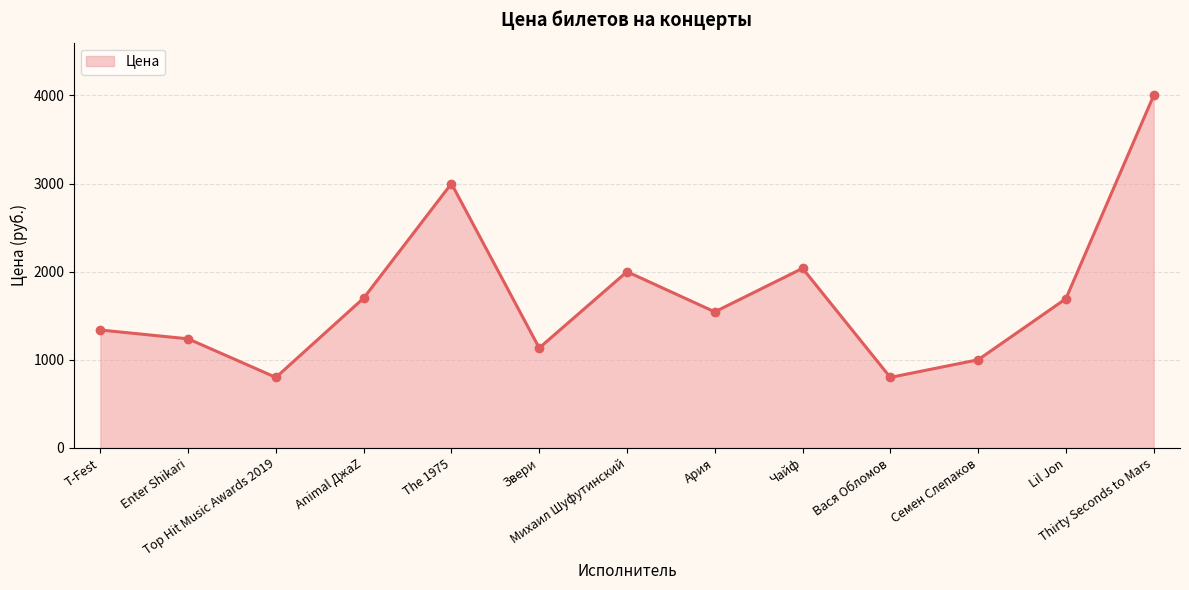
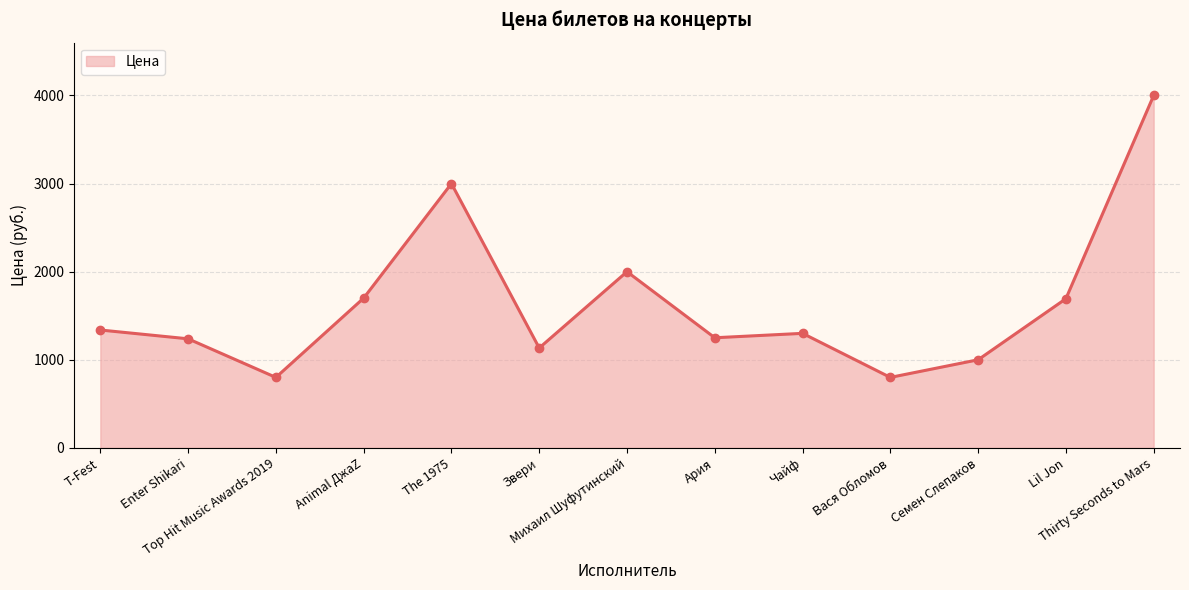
  {
    "T-Fest": 1300,
    "Enter Shikari": 1200,
    "Top Hit Music Awards 2019": 800,
    "Animal ДжаZ": 1700,
    "The 1975": 3000,
    "Звери": 1100,
    "Михаил Шуфутинский": 2000,
-   "Ария": 1500,
-   "Чайф": 2000,
+   "Ария": 1300,
+   "Чайф": 1300,
    "Вася Обломов": 800,
    "Семен Слепаков": 1000,
    "Lil Jon": 1700,
    "Thirty Seconds to Mars": 4000
  }
